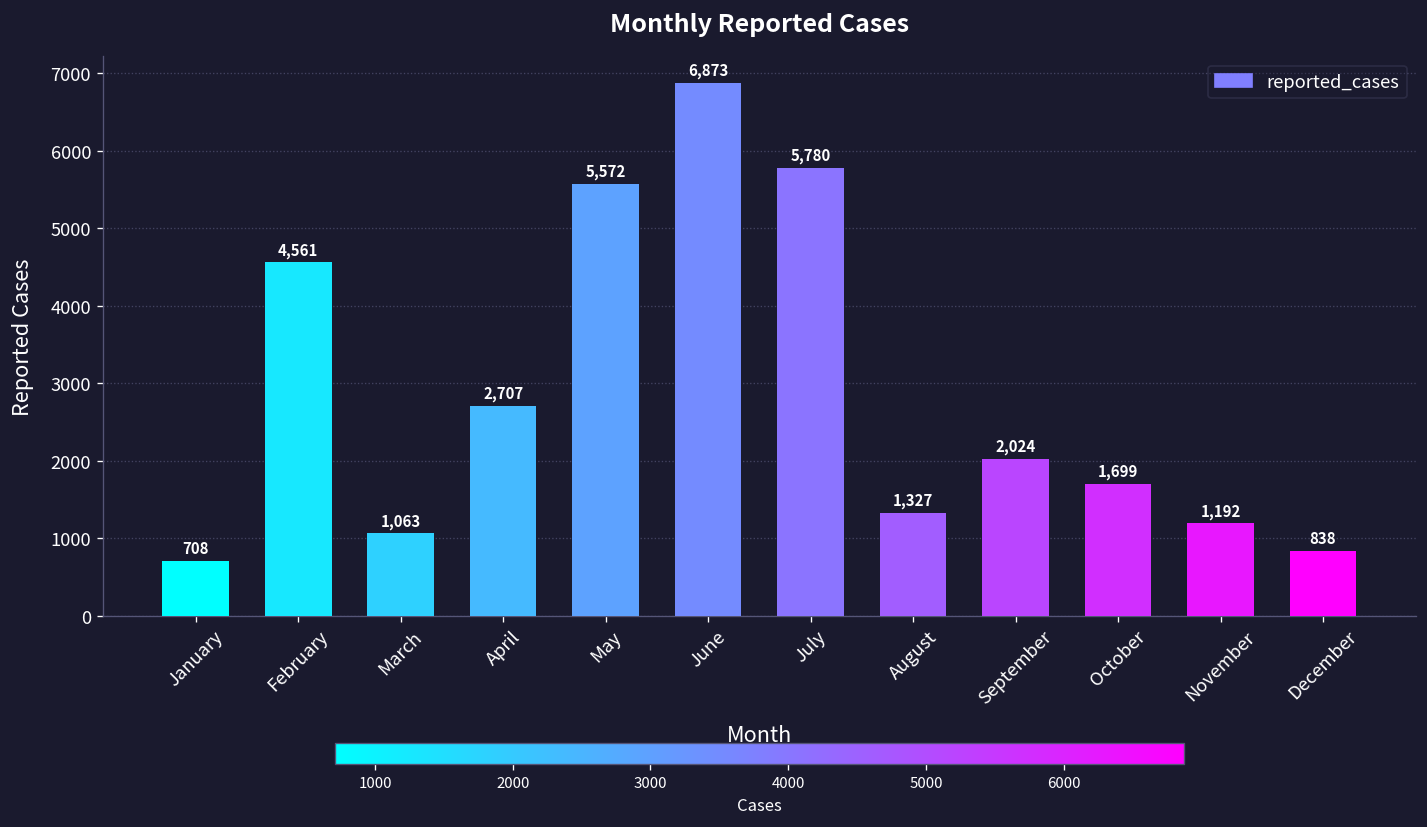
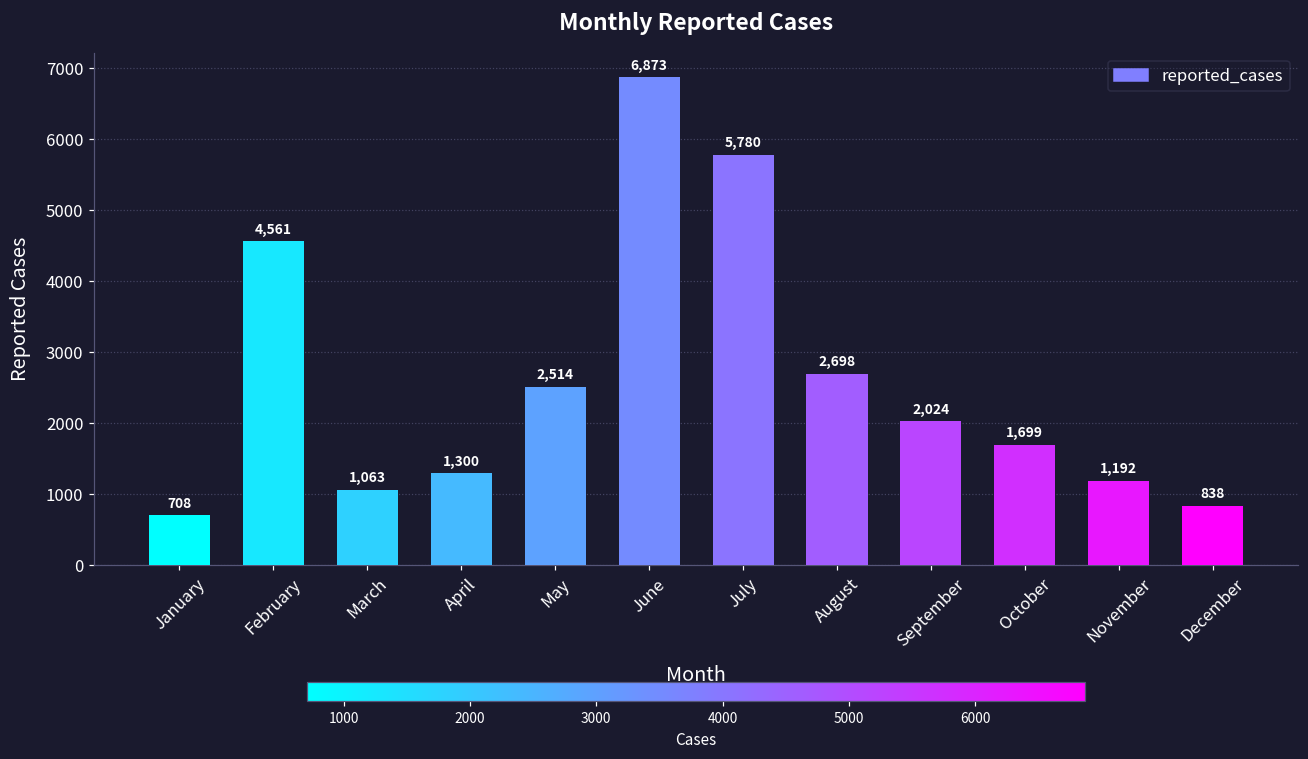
  {
    "January": "708",
    "February": "4,561",
    "March": "1,063",
-   "April": "2,707",
-   "May": "5,572",
+   "April": "1,300",
+   "May": "2,514",
    "June": "6,873",
    "July": "5,780",
-   "August": "1,327",
+   "August": "2,698",
    "September": "2,024",
    "October": "1,699",
    "November": "1,192",
    "December": "838"
  }
